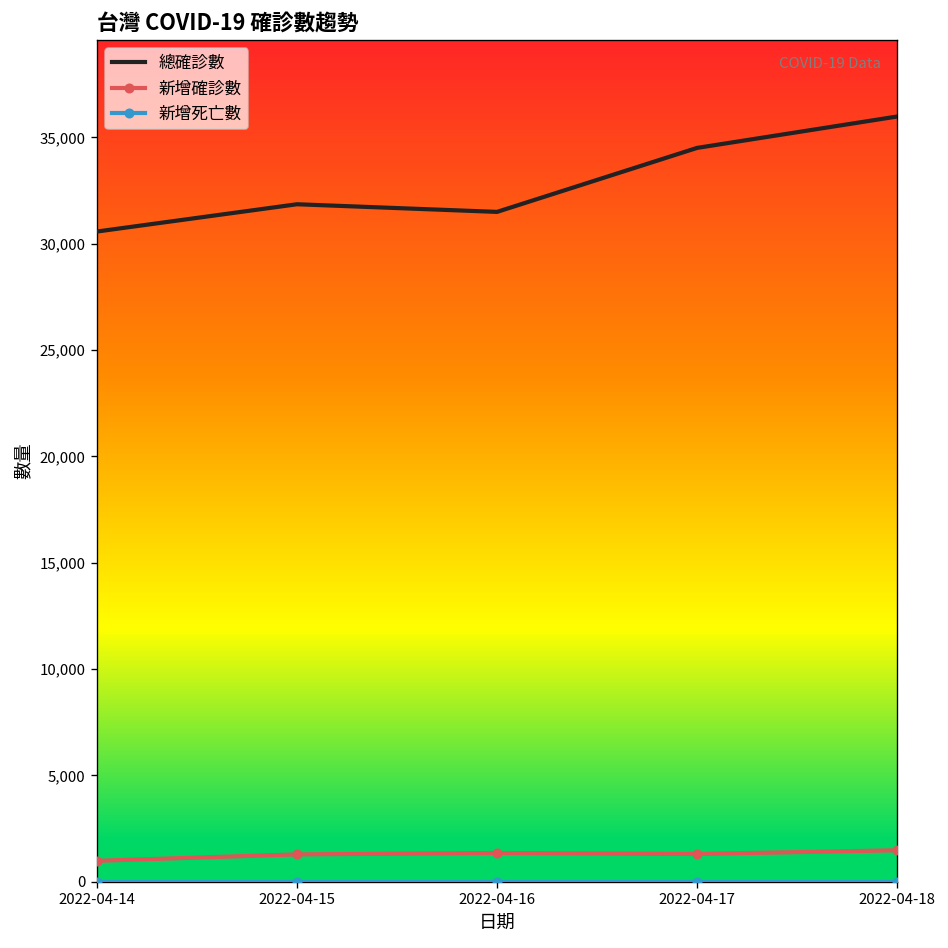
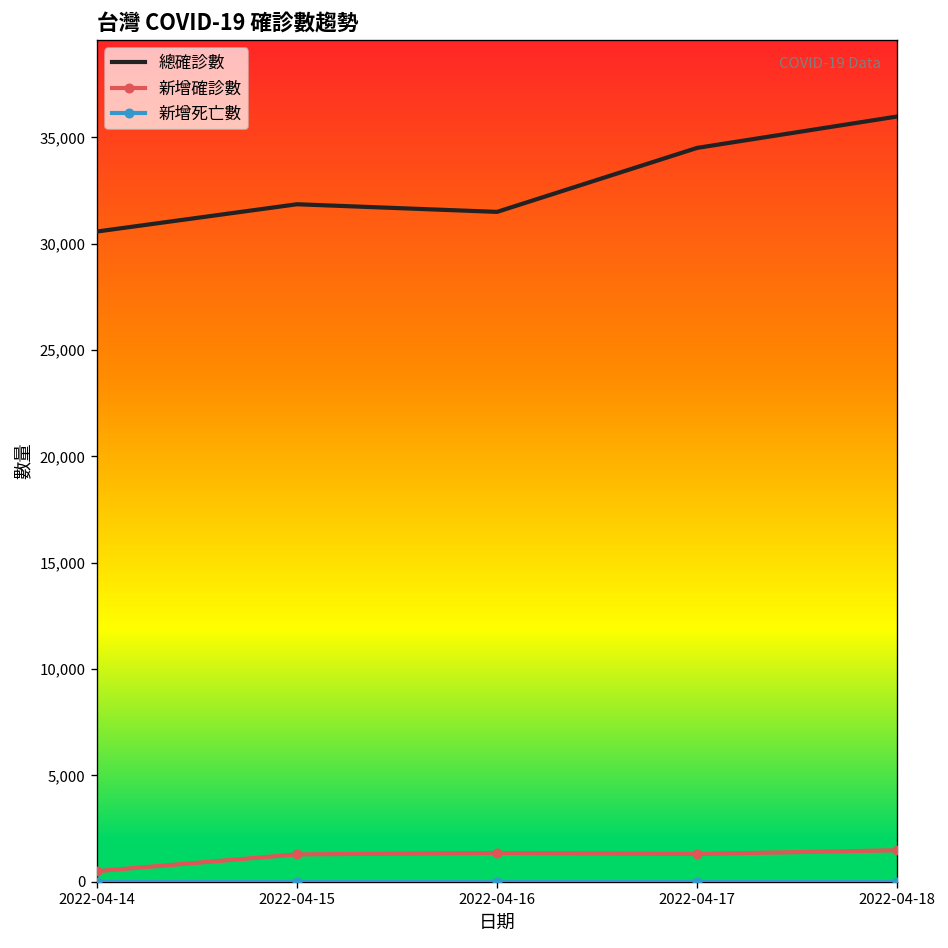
  {
    "總確診數": {
      "2022-04-14": "30,600",
      "2022-04-15": "31,900",
      "2022-04-16": "31,500",
      "2022-04-17": "34,500",
      "2022-04-18": "36,000"
    },
    "新增確診數": {
-     "2022-04-14": "1,000",
+     "2022-04-14": "500",
      "2022-04-15": "1,300",
      "2022-04-16": "1,300",
      "2022-04-17": "1,300",
      "2022-04-18": "1,500"
    },
    "新增死亡數": {
      "2022-04-14": "0",
      "2022-04-15": "0",
      "2022-04-16": "0",
      "2022-04-17": "0",
      "2022-04-18": "0"
    }
  }
